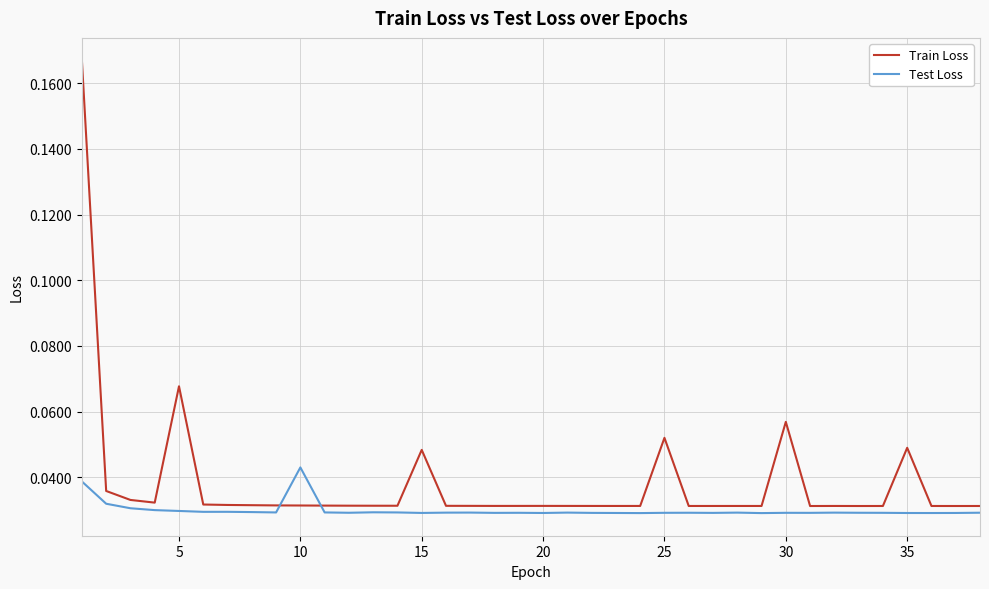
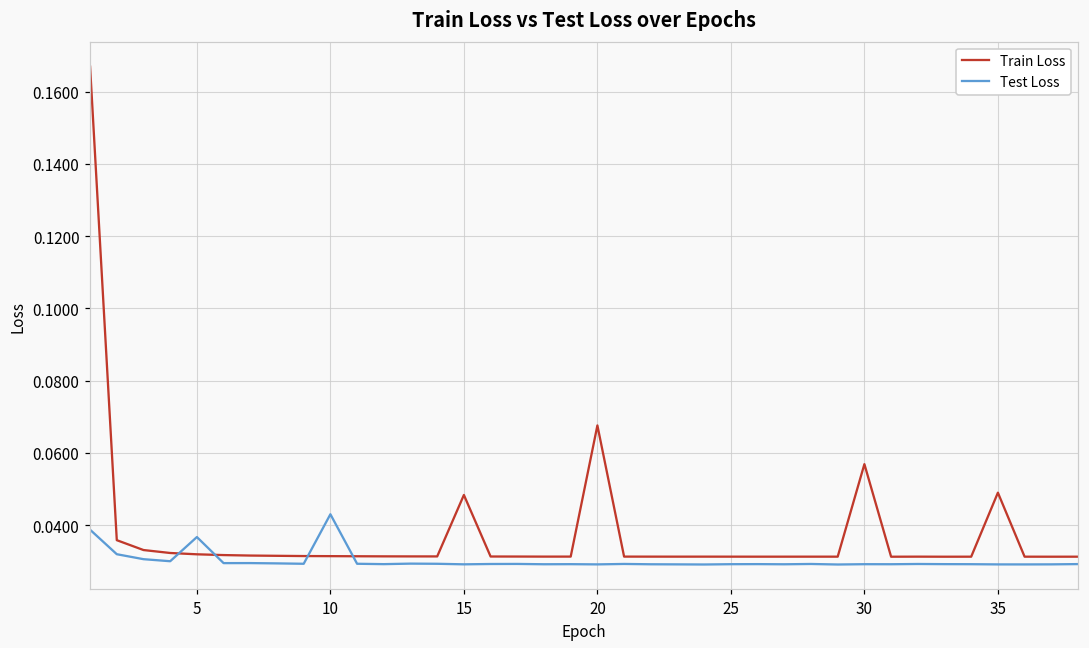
  {
    "Train Loss": {
-     "5": 0.068,
+     "5": 0.032,
      "10": 0.031,
      "15": 0.048,
-     "20": 0.031,
-     "25": 0.052,
+     "20": 0.068,
+     "25": 0.031,
      "30": 0.057,
      "35": 0.049
    },
    "Test Loss": {
-     "5": 0.030,
+     "5": 0.037,
      "10": 0.043,
      "15": 0.029,
      "20": 0.029,
      "25": 0.029,
      "30": 0.029,
      "35": 0.029
    }
  }
